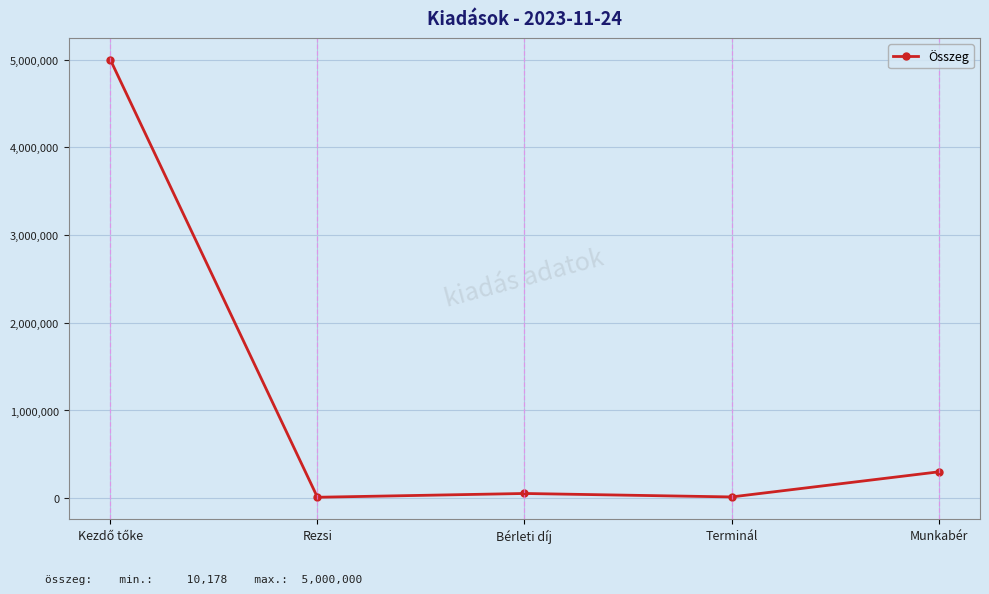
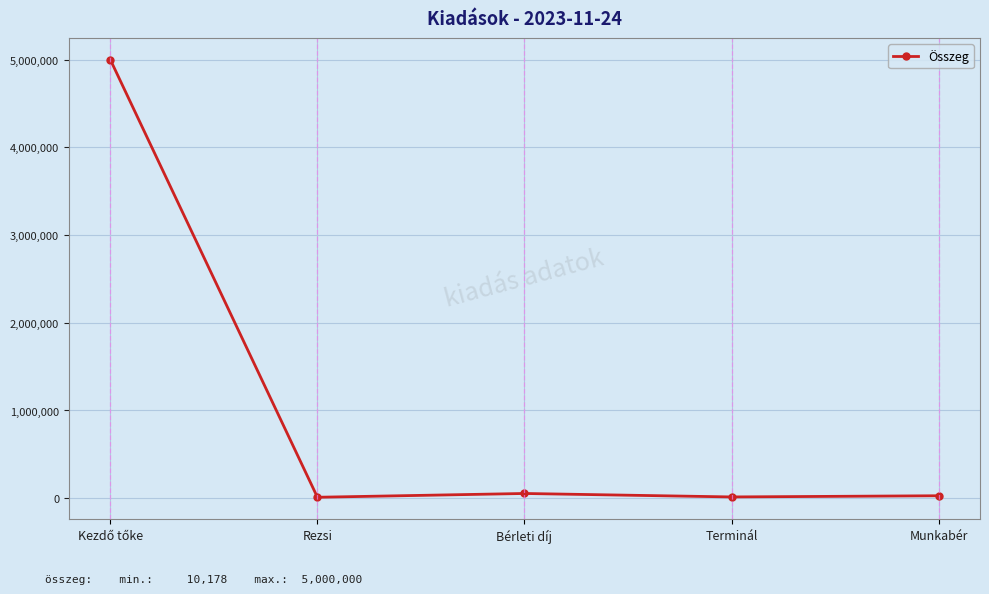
  {
    "Kezdő tőke": "5,000,000",
    "Rezsi": "0",
    "Bérleti díj": "100,000",
    "Terminál": "0",
-   "Munkabér": "300,000"
+   "Munkabér": "0"
  }
